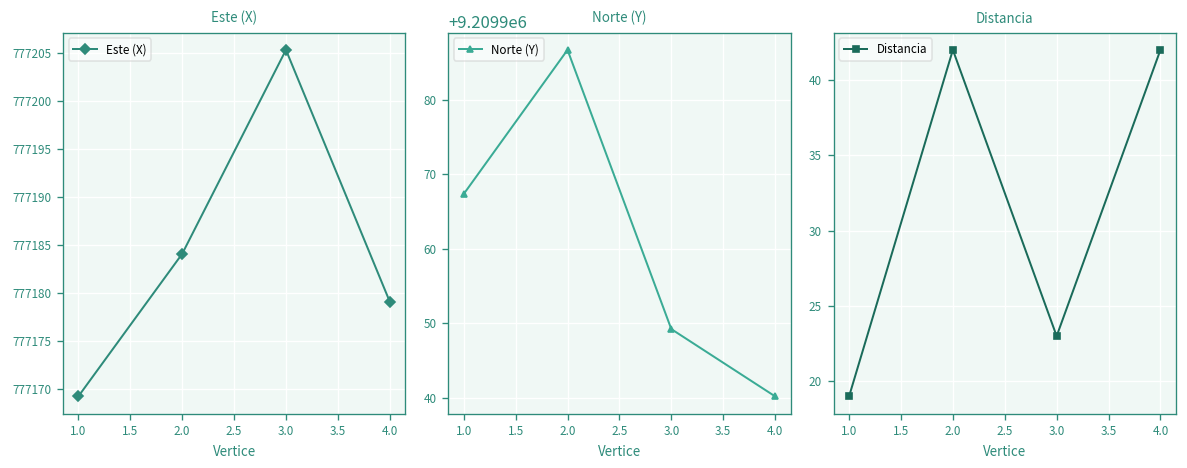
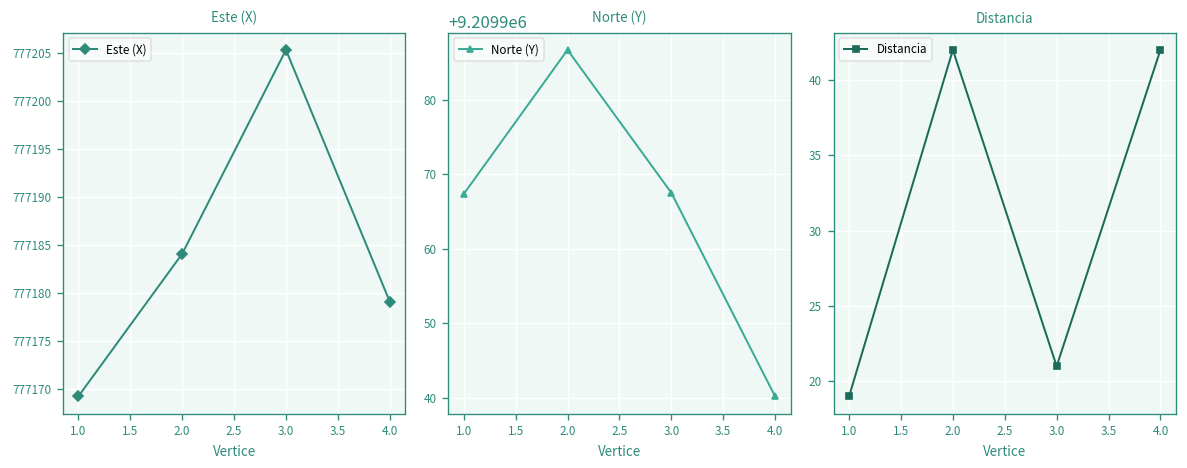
  {
    "Este (X)": {
      "1.0": 777169,
      "2.0": 777184,
      "3.0": 777205,
      "4.0": 777179
    },
    "Norte (Y)": {
      "1.0": 9209967,
      "2.0": 9209987,
-     "3.0": 9209949,
+     "3.0": 9209967,
      "4.0": 9209940
    },
    "Distancia": {
      "1.0": 19,
      "2.0": 42,
-     "3.0": 23,
+     "3.0": 21,
      "4.0": 42
    }
  }
